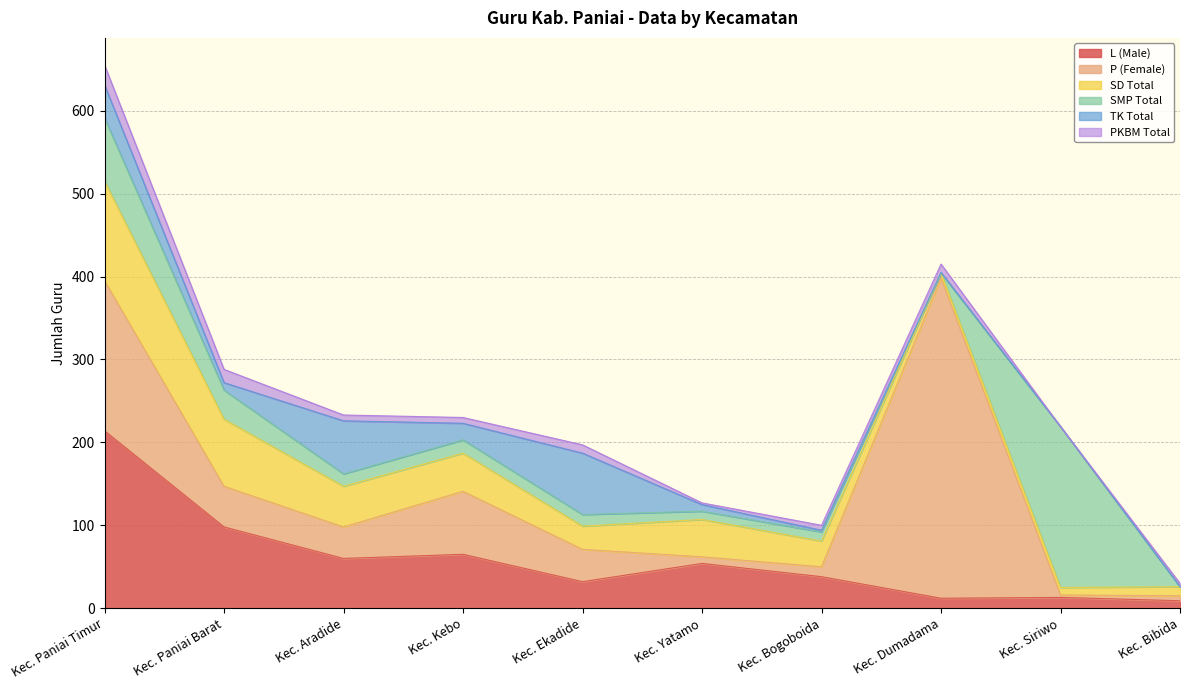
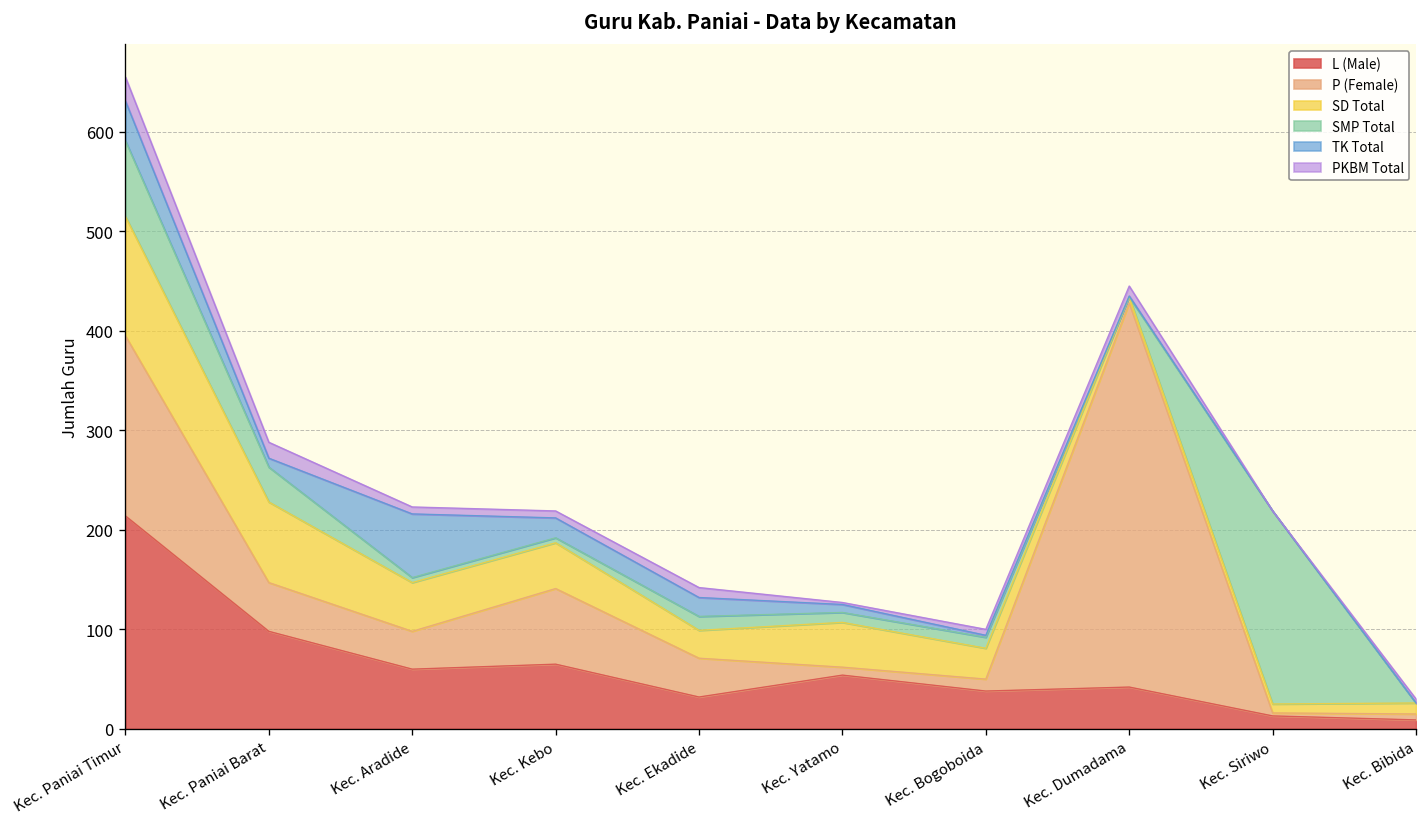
  {
    "L (Male)": {
      "Kec. Paniai Timur": 210,
      "Kec. Paniai Barat": 100,
      "Kec. Aradide": 60,
      "Kec. Kebo": 70,
      "Kec. Ekadide": 30,
      "Kec. Yatamo": 50,
      "Kec. Bogoboida": 40,
-     "Kec. Dumadama": 10,
+     "Kec. Dumadama": 40,
      "Kec. Bibida": 10
    },
    "P (Female)": {
      "Kec. Paniai Timur": 180,
      "Kec. Paniai Barat": 50,
      "Kec. Aradide": 40,
      "Kec. Kebo": 80,
      "Kec. Ekadide": 40,
      "Kec. Yatamo": 10,
      "Kec. Bogoboida": 10,
      "Kec. Dumadama": 390,
      "Kec. Bibida": 10
    },
    "SD Total": {
      "Kec. Paniai Timur": 120,
      "Kec. Paniai Barat": 80,
      "Kec. Aradide": 50,
      "Kec. Kebo": 50,
      "Kec. Ekadide": 30,
      "Kec. Yatamo": 50,
      "Kec. Bogoboida": 30,
      "Kec. Siriwo": 10
    },
    "SMP Total": {
      "Kec. Paniai Timur": 80,
      "Kec. Paniai Barat": 40,
-     "Kec. Aradide": 20,
-     "Kec. Kebo": 20,
+     "Kec. Aradide": 10,
+     "Kec. Kebo": 10,
      "Kec. Ekadide": 10,
      "Kec. Yatamo": 10
    },
    "TK Total": {
      "Kec. Paniai Timur": 40,
      "Kec. Paniai Barat": 10,
      "Kec. Aradide": 60,
      "Kec. Kebo": 20,
-     "Kec. Ekadide": 70
+     "Kec. Ekadide": 20
    },
    "PKBM Total": {
      "Kec. Paniai Timur": 20,
      "Kec. Paniai Barat": 20,
      "Kec. Aradide": 10,
      "Kec. Kebo": 10,
      "Kec. Ekadide": 10,
      "Kec. Bogoboida": 10,
      "Kec. Dumadama": 10,
      "Kec. Bibida": 0
    }
  }
